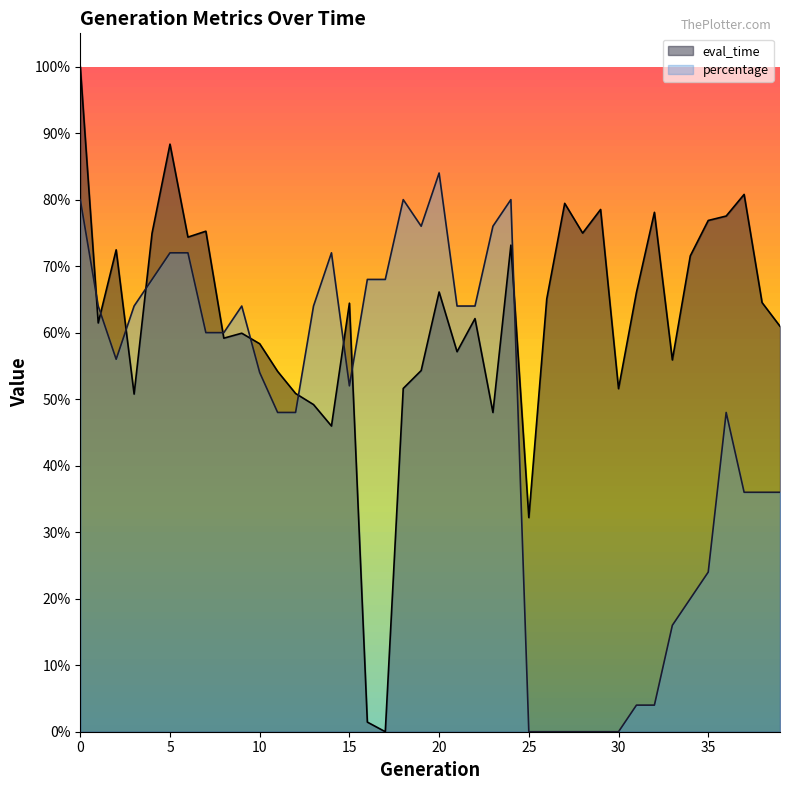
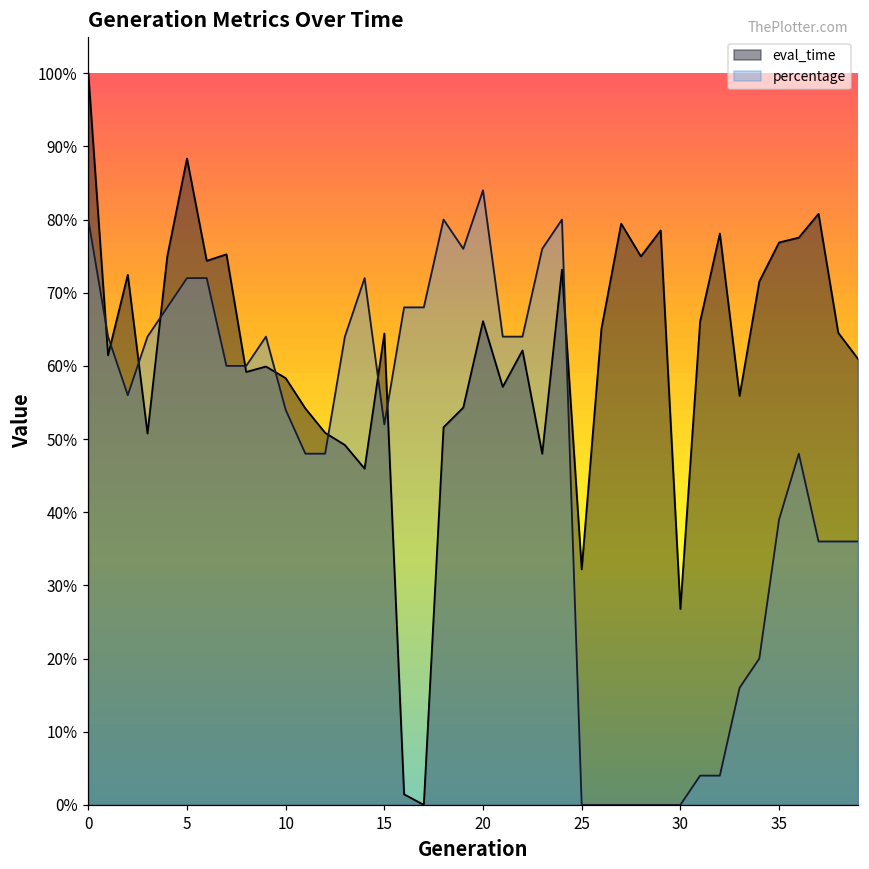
  {
    "eval_time": {
      "0": "100%",
      "5": "88%",
      "10": "58%",
      "15": "64%",
      "20": "66%",
      "25": "32%",
-     "30": "52%",
+     "30": "27%",
      "35": "77%"
    },
    "percentage": {
      "0": "80%",
      "5": "72%",
      "10": "54%",
      "15": "52%",
      "20": "84%",
      "25": "0%",
      "30": "0%",
-     "35": "24%"
+     "35": "39%"
    }
  }
